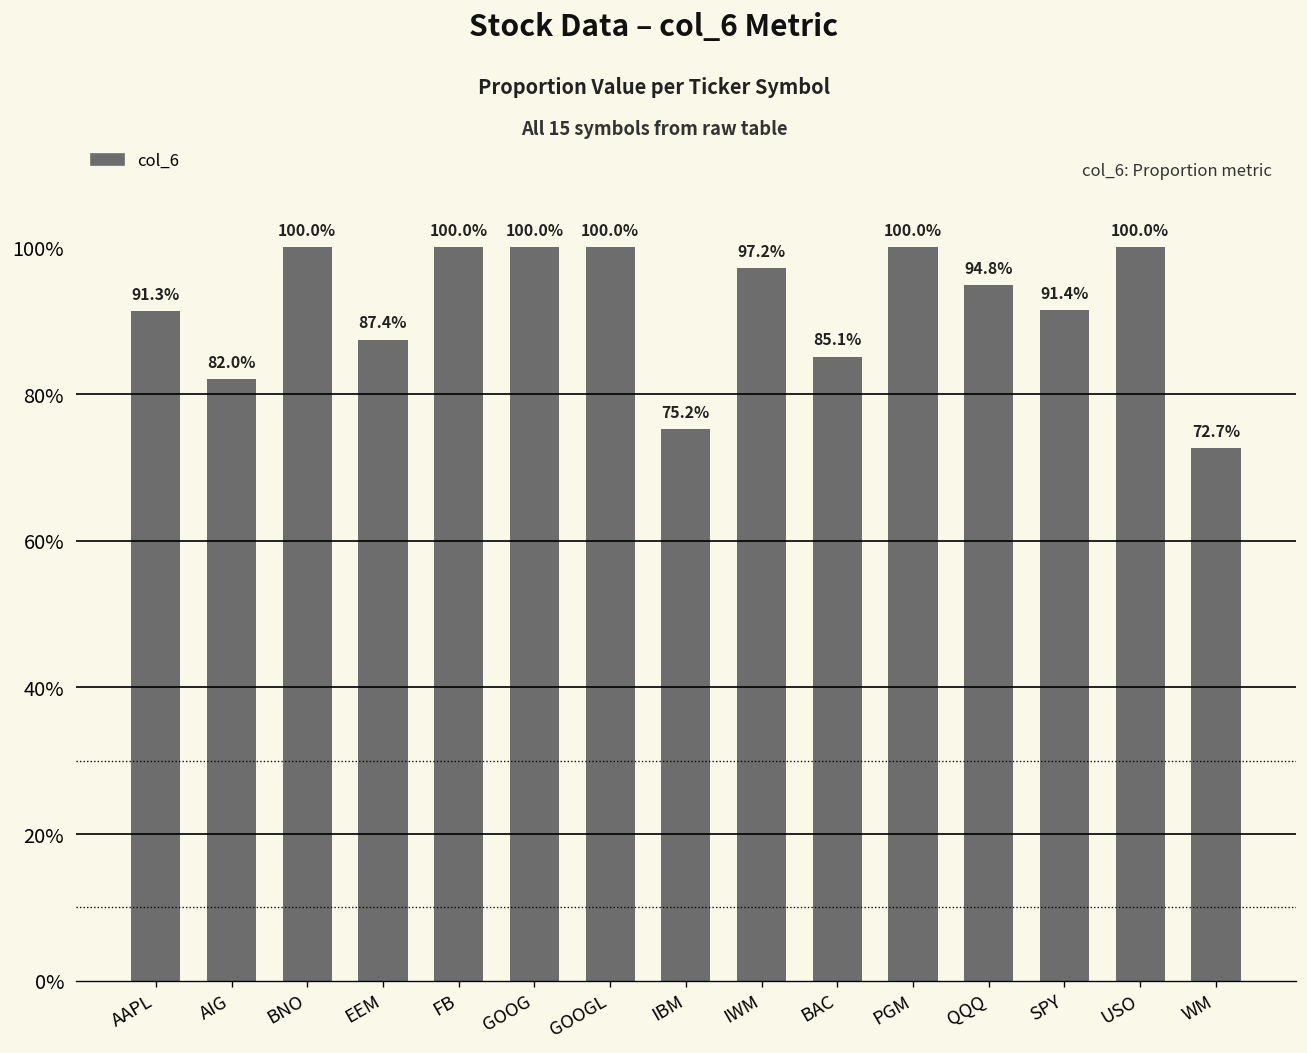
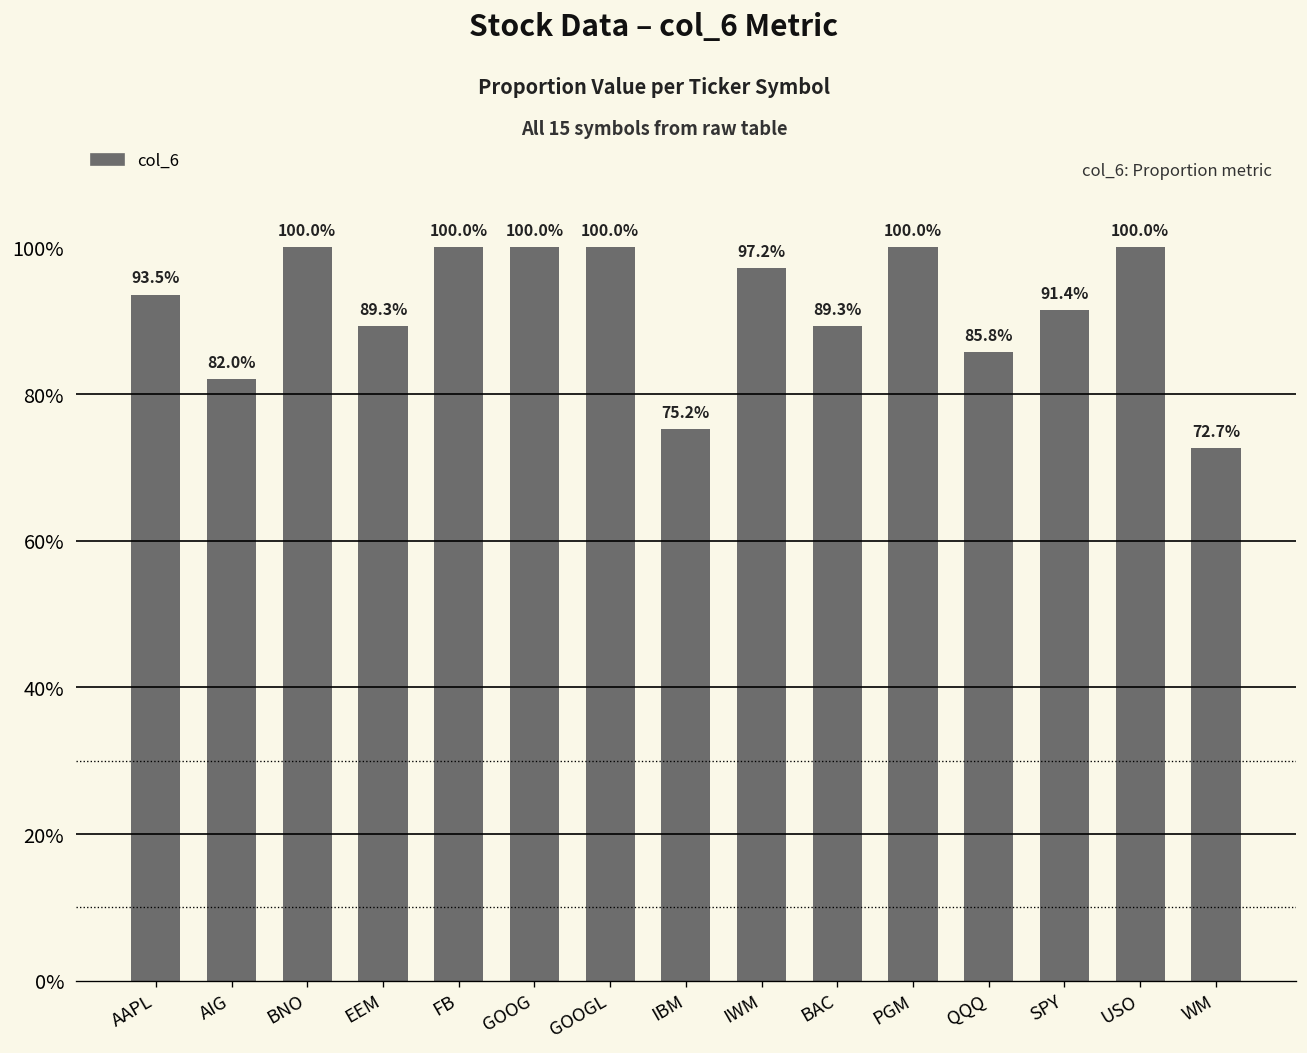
  {
-   "AAPL": "91.3%",
+   "AAPL": "93.5%",
    "AIG": "82.0%",
    "BNO": "100.0%",
-   "EEM": "87.4%",
+   "EEM": "89.3%",
    "FB": "100.0%",
    "GOOG": "100.0%",
    "GOOGL": "100.0%",
    "IBM": "75.2%",
    "IWM": "97.2%",
-   "BAC": "85.1%",
+   "BAC": "89.3%",
    "PGM": "100.0%",
-   "QQQ": "94.8%",
+   "QQQ": "85.8%",
    "SPY": "91.4%",
    "USO": "100.0%",
    "WM": "72.7%"
  }
